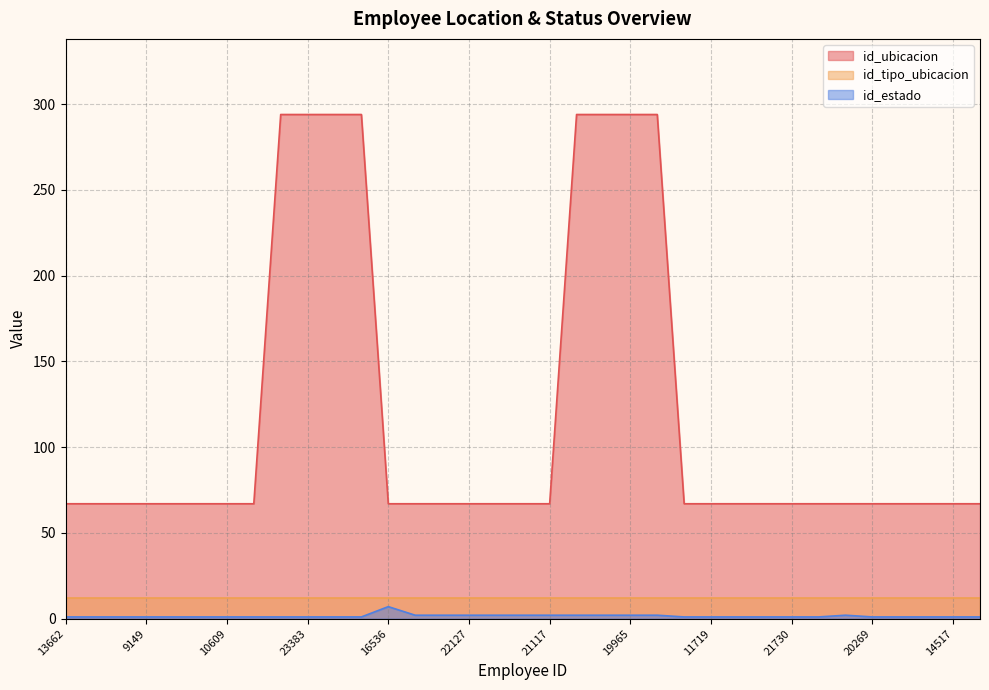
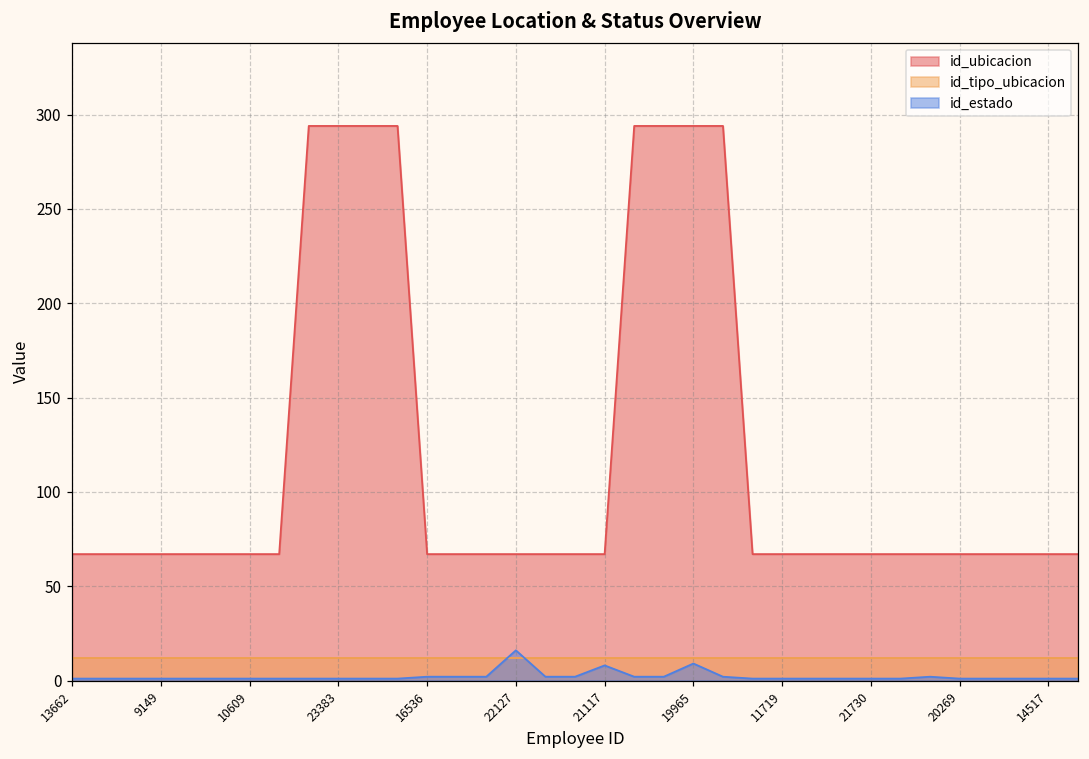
  {
    "id_estado": {
      "13662": 1,
      "9149": 1,
      "10609": 1,
      "23383": 1,
-     "16536": 7,
-     "22127": 2,
-     "21117": 2,
-     "19965": 2,
+     "16536": 2,
+     "22127": 16,
+     "21117": 8,
+     "19965": 9,
      "11719": 1,
      "21730": 1,
      "20269": 1,
      "14517": 1
    }
  }
